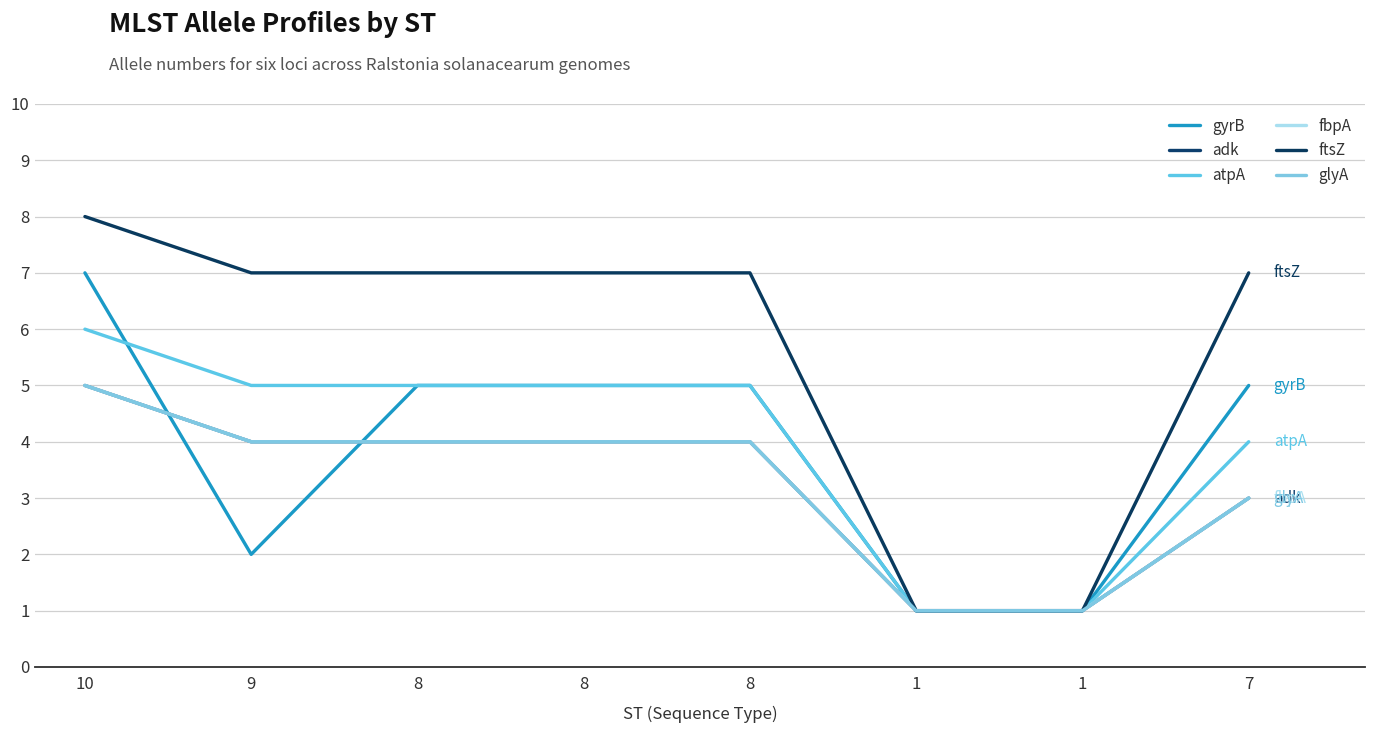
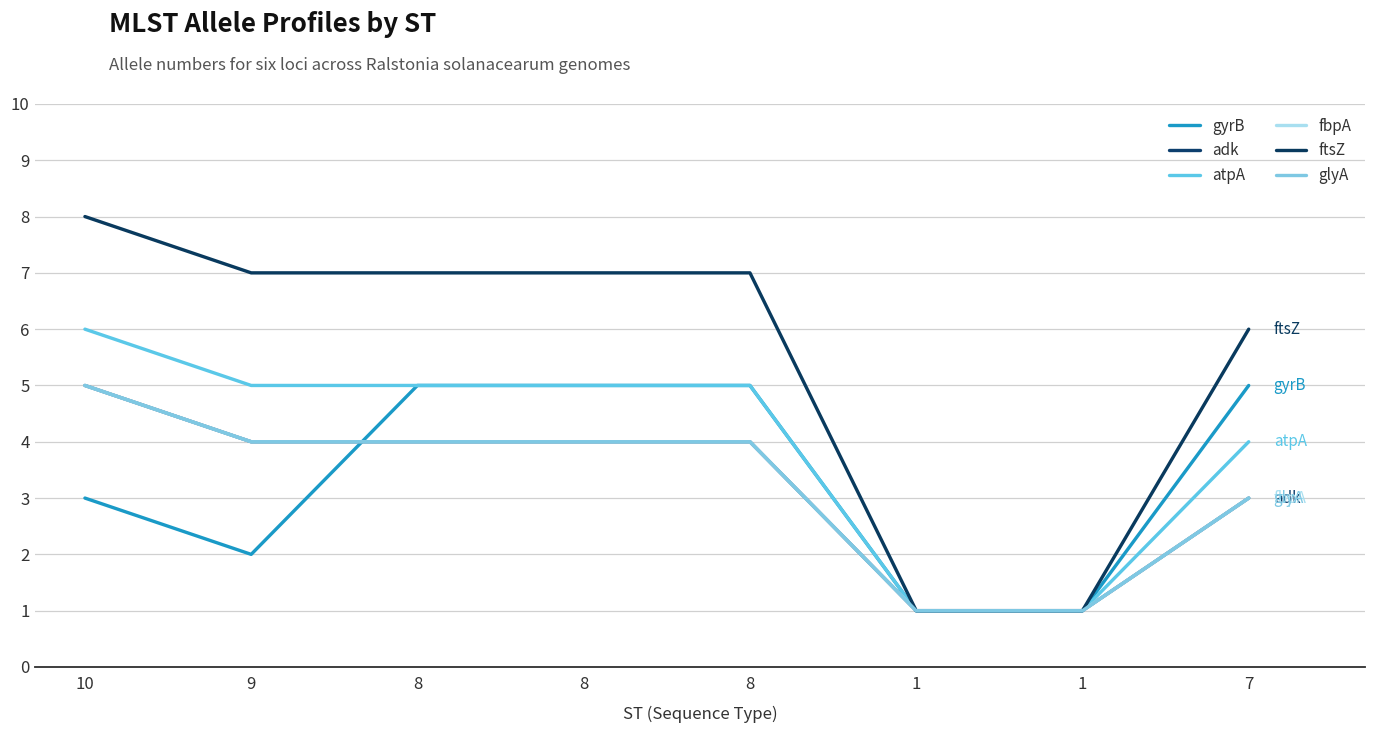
  {
    "gyrB": {
-     "10": 7,
+     "10": 3,
      "9": 2,
      "7": 5
    },
    "ftsZ": {
      "10": 8,
      "9": 7,
-     "7": 7
+     "7": 6
    }
  }
